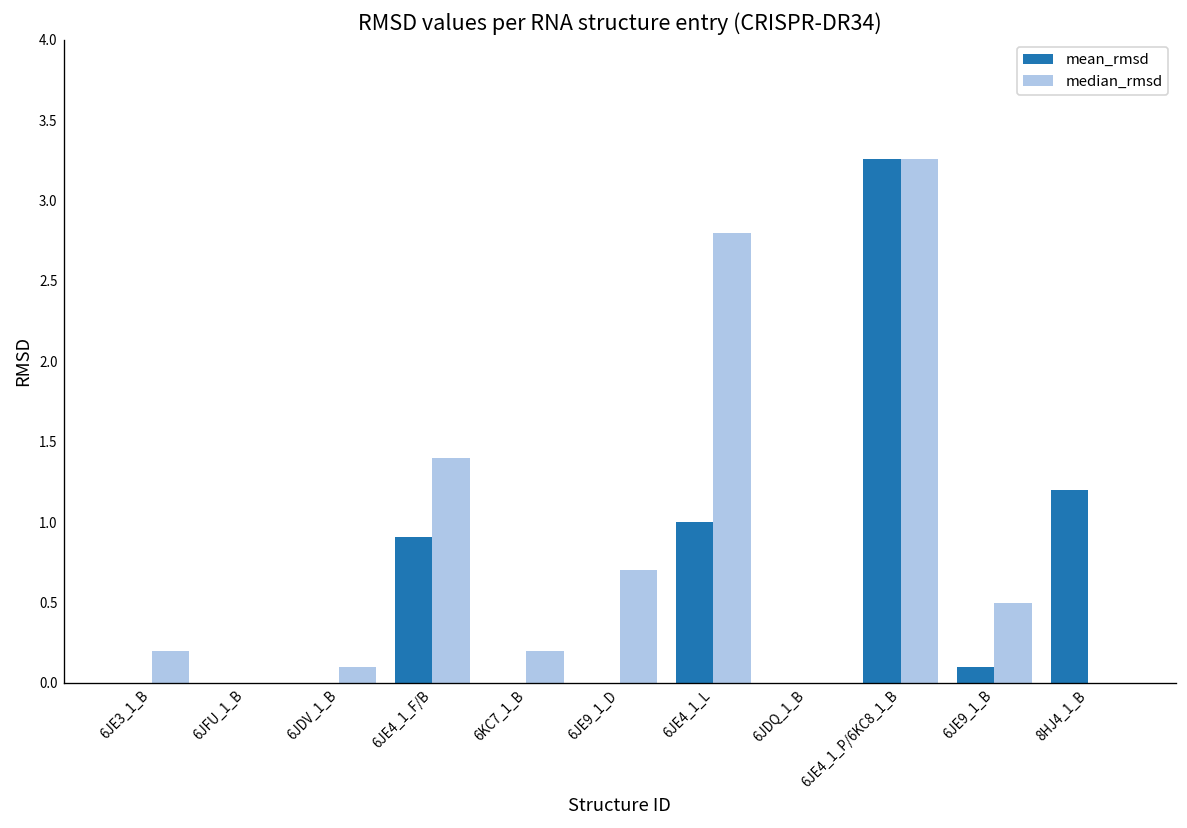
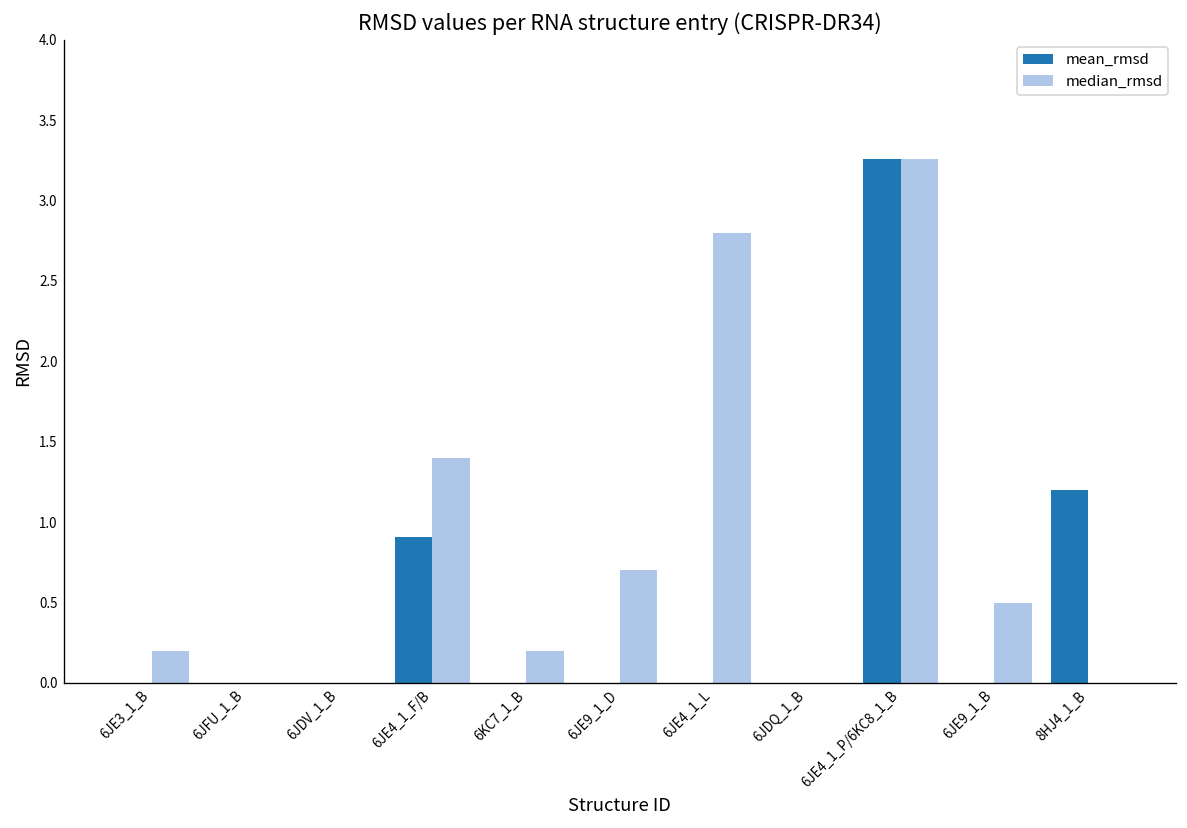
  {
    "mean_rmsd": {
      "6JE3_1_B": 0.0,
      "6JFU_1_B": 0.0,
      "6JDV_1_B": 0.0,
      "6JE4_1_F/B": 0.9,
      "6KC7_1_B": 0.0,
      "6JE9_1_D": 0.0,
-     "6JE4_1_L": 1,
+     "6JE4_1_L": 0,
      "6JDQ_1_B": 0.0,
      "6JE4_1_P/6KC8_1_B": 3.26,
-     "6JE9_1_B": 0.1,
+     "6JE9_1_B": 0.0,
      "8HJ4_1_B": 1.2
    },
    "median_rmsd": {
      "6JE3_1_B": 0.2,
      "6JFU_1_B": 0.0,
-     "6JDV_1_B": 0.1,
+     "6JDV_1_B": 0.0,
      "6JE4_1_F/B": 1.4,
      "6KC7_1_B": 0.2,
      "6JE9_1_D": 0.7,
      "6JE4_1_L": 2.8,
      "6JDQ_1_B": 0.0,
      "6JE4_1_P/6KC8_1_B": 3.26,
      "6JE9_1_B": 0.5,
      "8HJ4_1_B": 0.0
    }
  }
